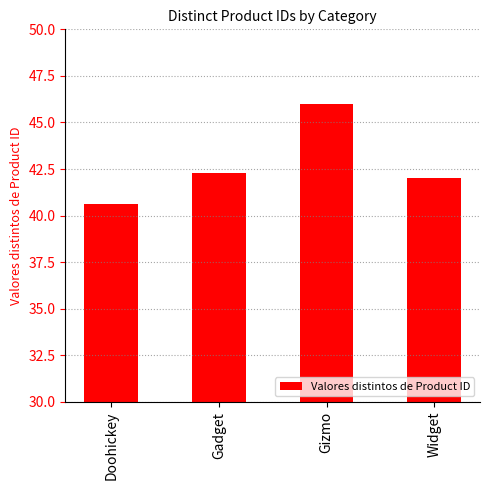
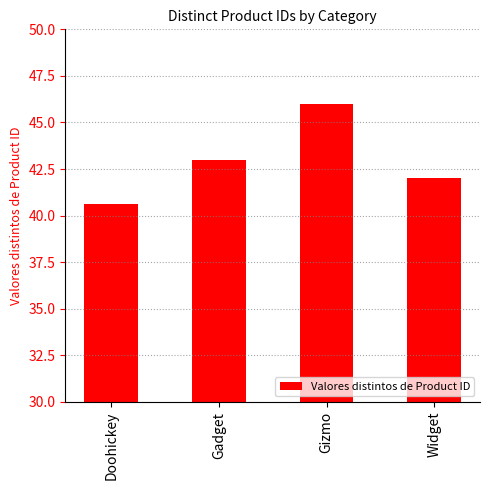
  {
    "Doohickey": 40.6,
-   "Gadget": 42.3,
+   "Gadget": 43.0,
    "Gizmo": 46.0,
    "Widget": 42.0
  }
